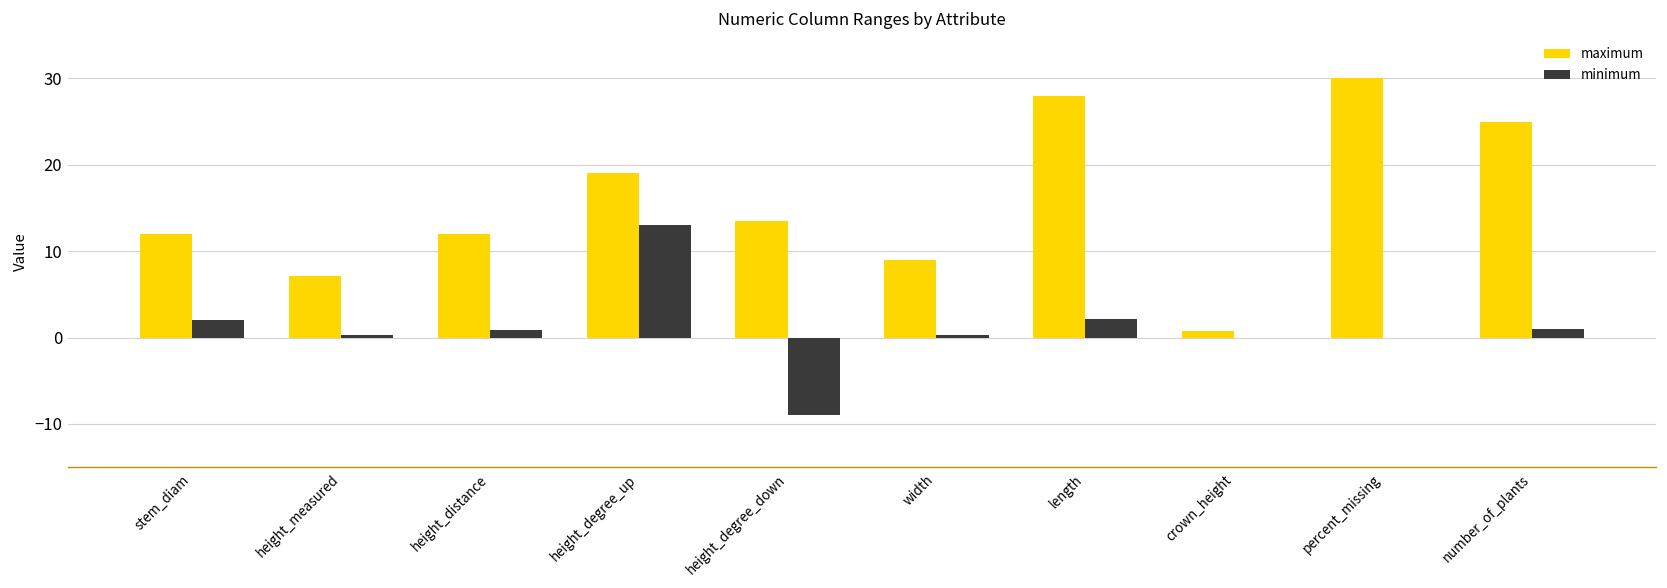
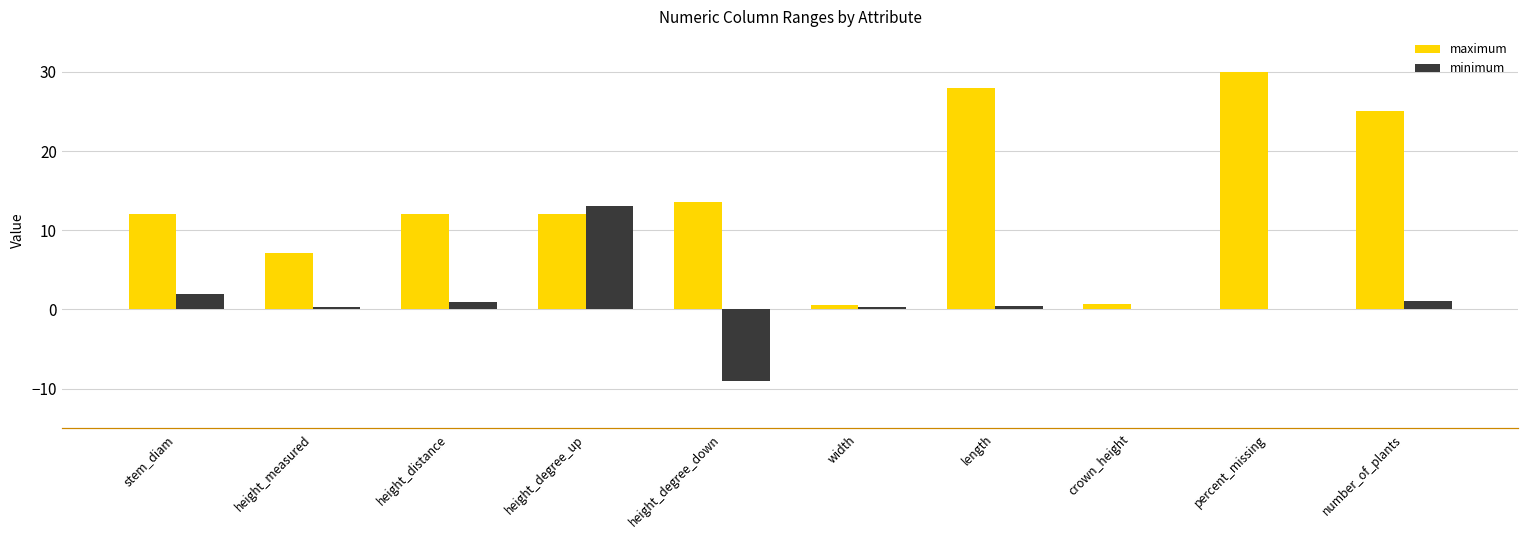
  {
    "maximum": {
      "stem_diam": 12,
      "height_measured": 7,
      "height_distance": 12,
-     "height_degree_up": 19,
+     "height_degree_up": 12,
      "height_degree_down": 14,
-     "width": 9,
+     "width": 1,
      "length": 28,
      "crown_height": 1,
      "percent_missing": 30,
      "number_of_plants": 25
    },
    "minimum": {
      "stem_diam": 2,
      "height_distance": 1,
      "height_degree_up": 13,
      "height_degree_down": -9,
-     "length": 2,
+     "length": 0,
      "crown_height": 0,
      "percent_missing": 0,
      "number_of_plants": 1
    }
  }
